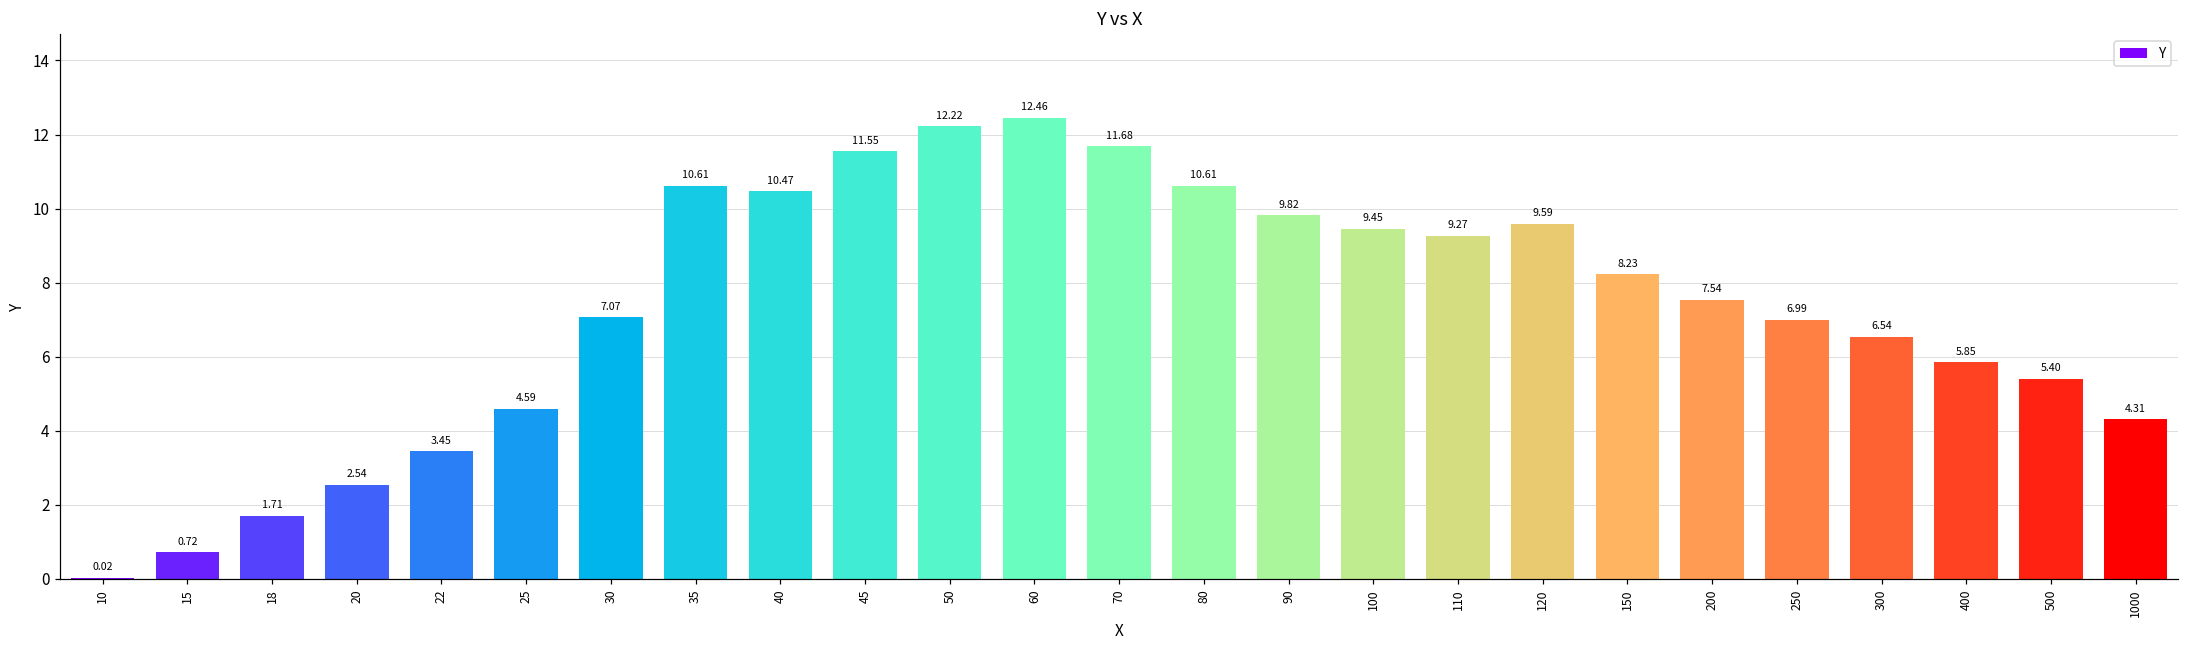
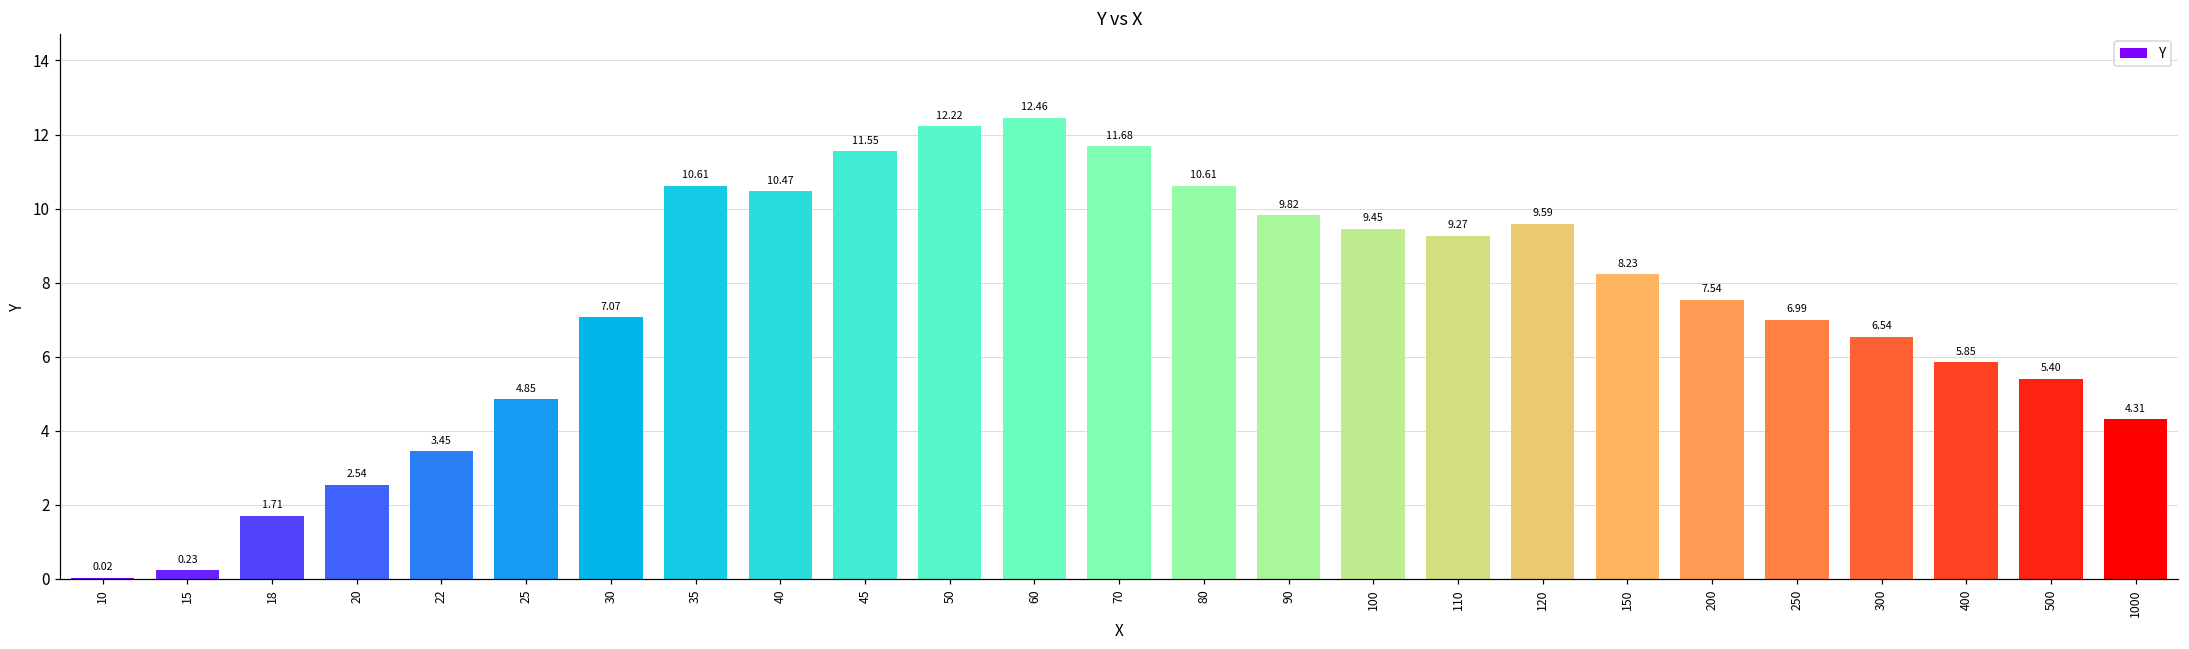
  {
    "10": 0.02,
-   "15": 0.72,
+   "15": 0.23,
    "18": 1.71,
    "20": 2.54,
    "22": 3.45,
-   "25": 4.59,
+   "25": 4.85,
    "30": 7.07,
    "35": 10.61,
    "40": 10.47,
    "45": 11.55,
    "50": 12.22,
    "60": 12.46,
    "70": 11.68,
    "80": 10.61,
    "90": 9.82,
    "100": 9.45,
    "110": 9.27,
    "120": 9.59,
    "150": 8.23,
    "200": 7.54,
    "250": 6.99,
    "300": 6.54,
    "400": 5.85,
    "500": 5.40,
    "1000": 4.31
  }
